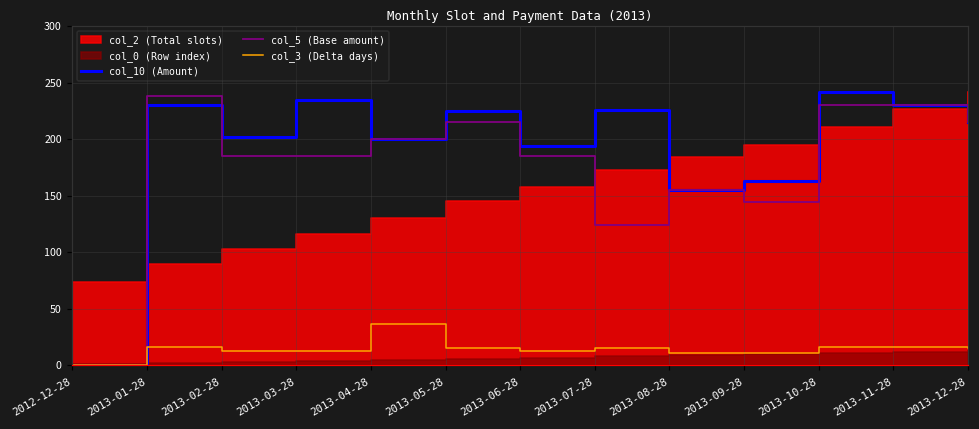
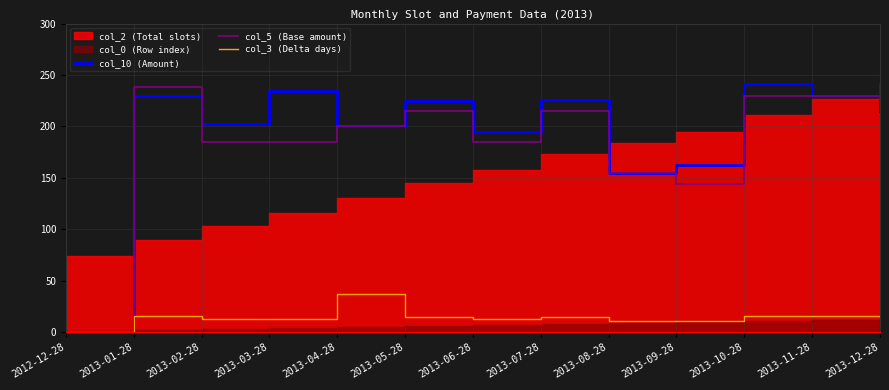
  {
    "col_10 (Amount)": {
      "2013-01-28": 230,
      "2013-02-28": 202,
      "2013-03-28": 235,
      "2013-05-28": 225,
      "2013-06-28": 194,
      "2013-07-28": 226,
      "2013-09-28": 163,
      "2013-10-28": 242
    },
    "col_5 (Base amount)": {
      "2013-01-28": 238,
      "2013-02-28": 185,
      "2013-03-28": 185,
      "2013-05-28": 215,
      "2013-06-28": 185,
-     "2013-07-28": 124,
+     "2013-07-28": 215,
      "2013-09-28": 144,
      "2013-10-28": 230
    },
    "col_3 (Delta days)": {
      "2013-01-28": 16,
      "2013-02-28": 13,
      "2013-03-28": 13,
      "2013-04-28": 37,
      "2013-05-28": 15,
      "2013-06-28": 13,
      "2013-07-28": 15,
      "2013-10-28": 16,
      "2013-11-28": 16
    }
  }
